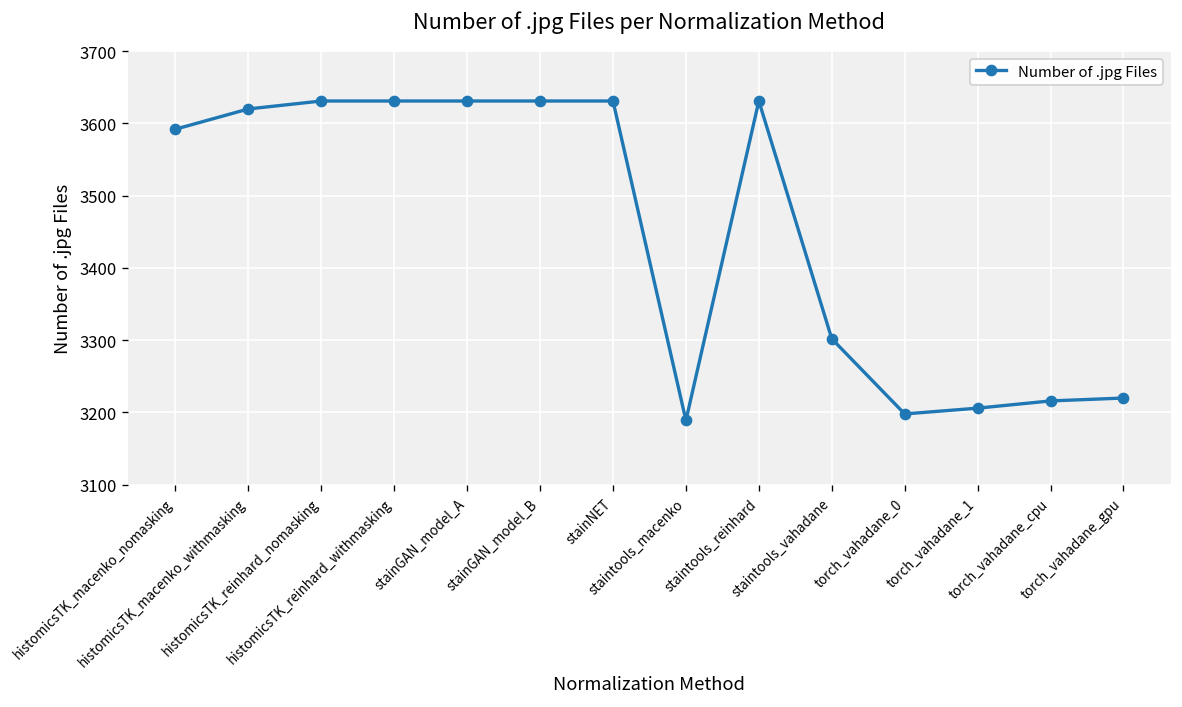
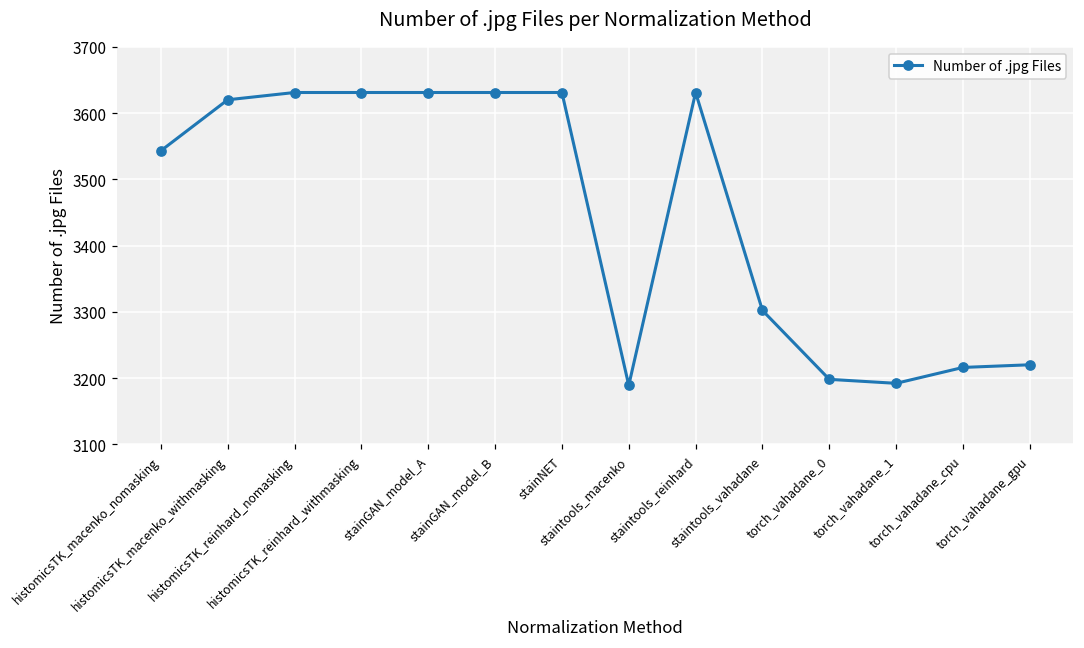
  {
-   "histomicsTK_macenko_nomasking": 3590,
+   "histomicsTK_macenko_nomasking": 3540,
    "histomicsTK_macenko_withmasking": 3620,
    "histomicsTK_reinhard_nomasking": 3630,
    "histomicsTK_reinhard_withmasking": 3630,
    "stainGAN_model_A": 3630,
    "stainGAN_model_B": 3630,
    "stainNET": 3630,
    "staintools_macenko": 3190,
    "staintools_reinhard": 3630,
    "staintools_vahadane": 3300,
    "torch_vahadane_0": 3200,
-   "torch_vahadane_1": 3210,
+   "torch_vahadane_1": 3190,
    "torch_vahadane_cpu": 3220,
    "torch_vahadane_gpu": 3220
  }
